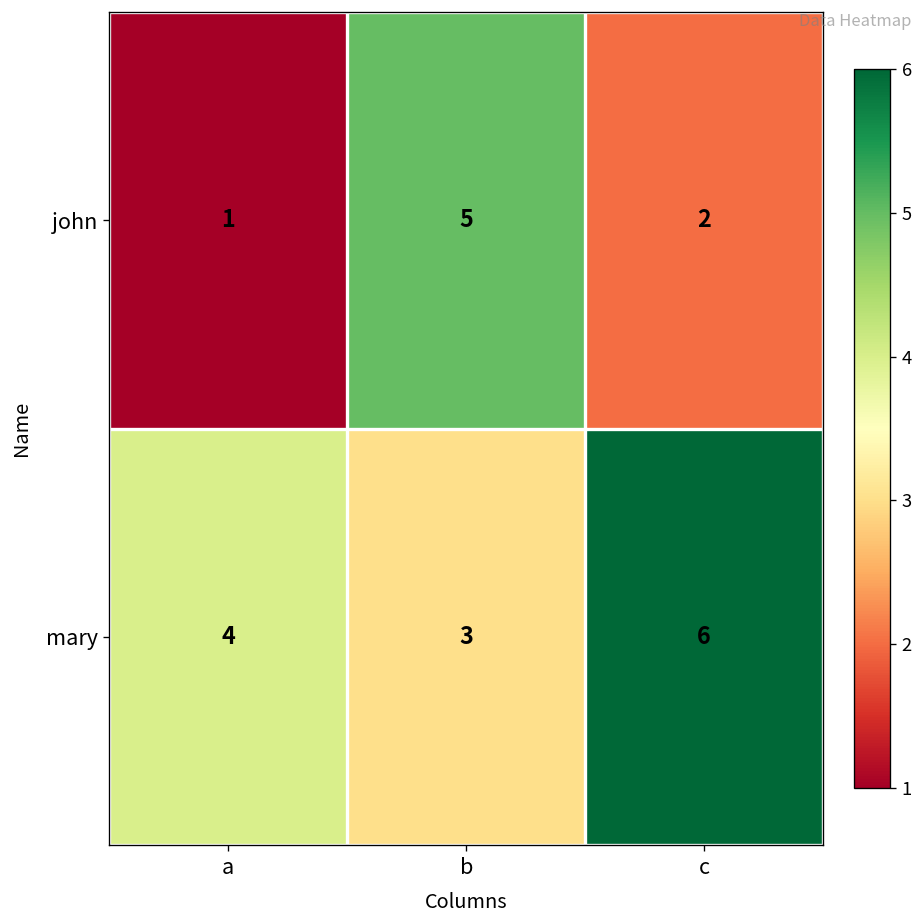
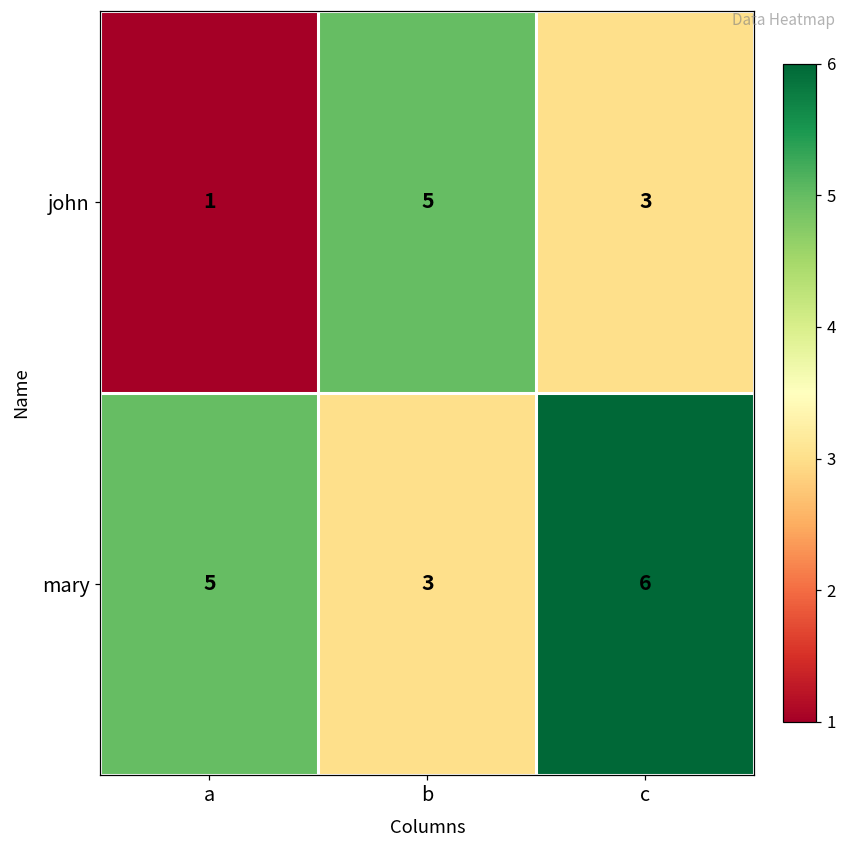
  {
    "john": {
      "a": 1,
      "b": 5,
-     "c": 2
+     "c": 3
    },
    "mary": {
-     "a": 4,
+     "a": 5,
      "b": 3,
      "c": 6
    }
  }
